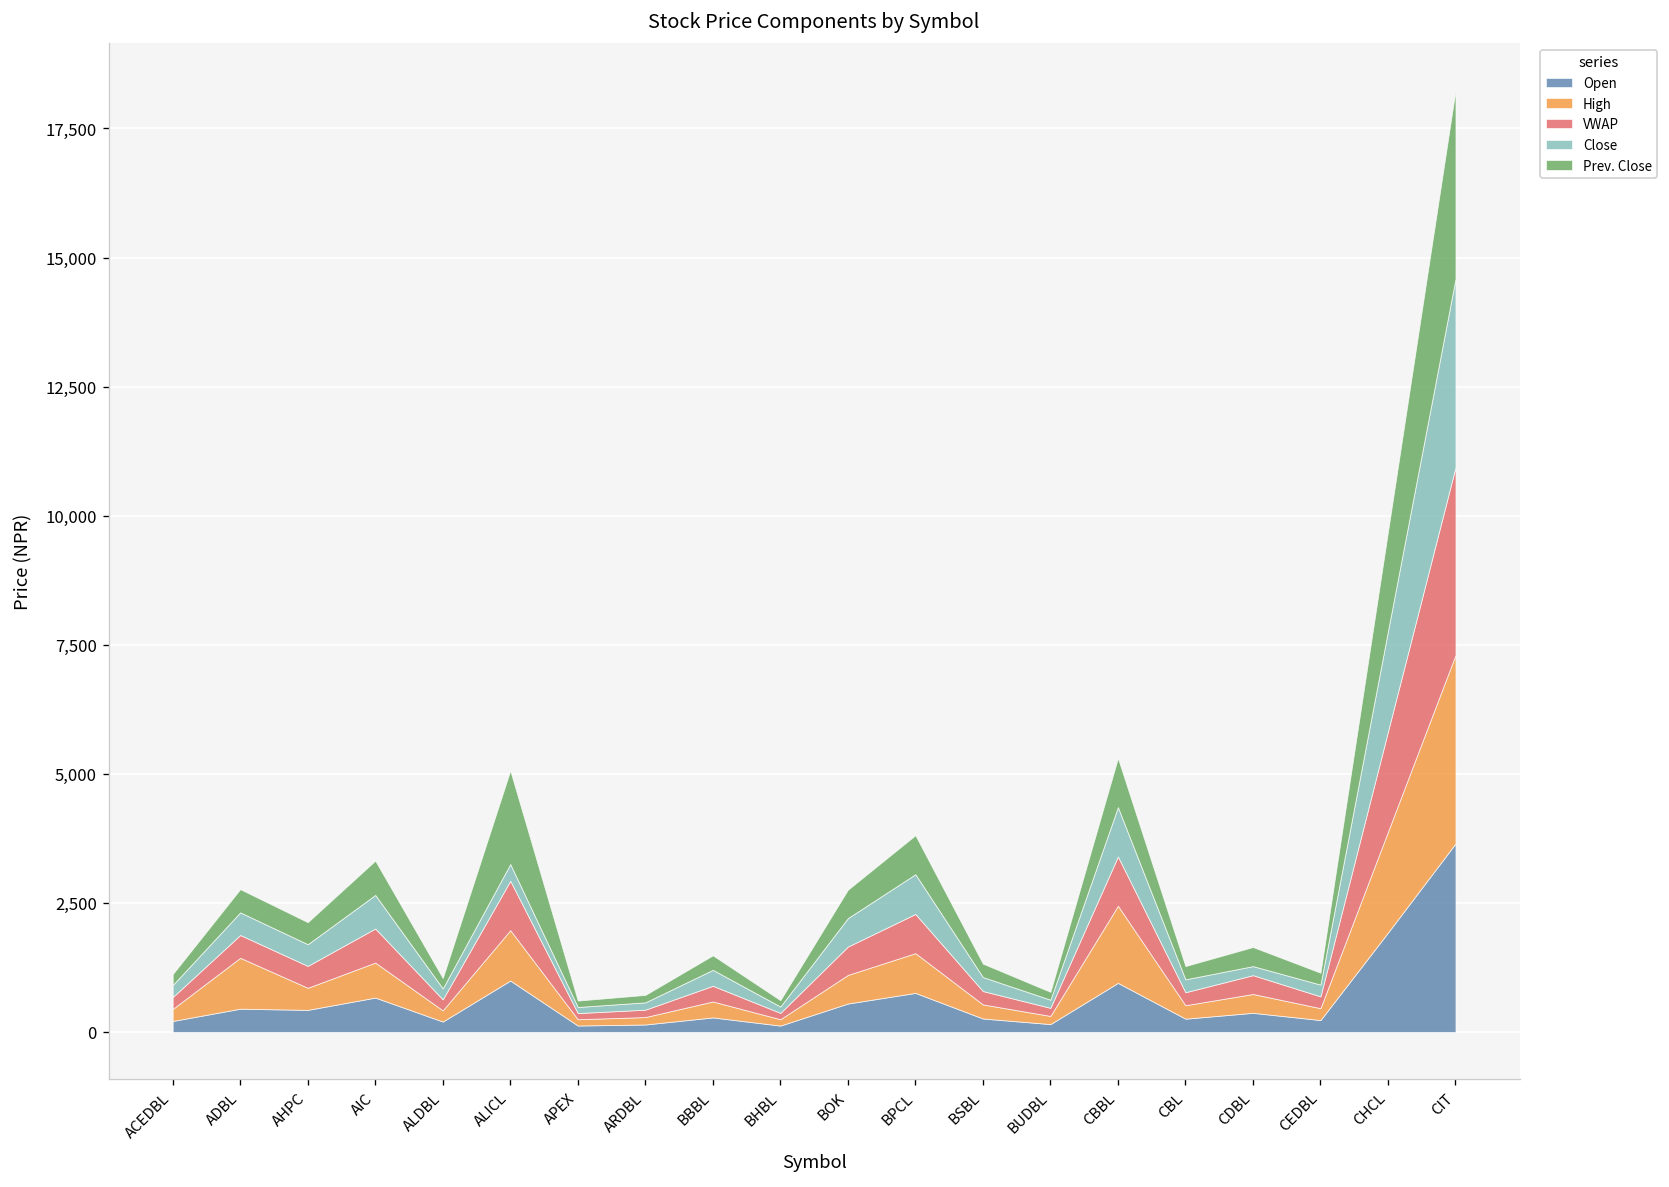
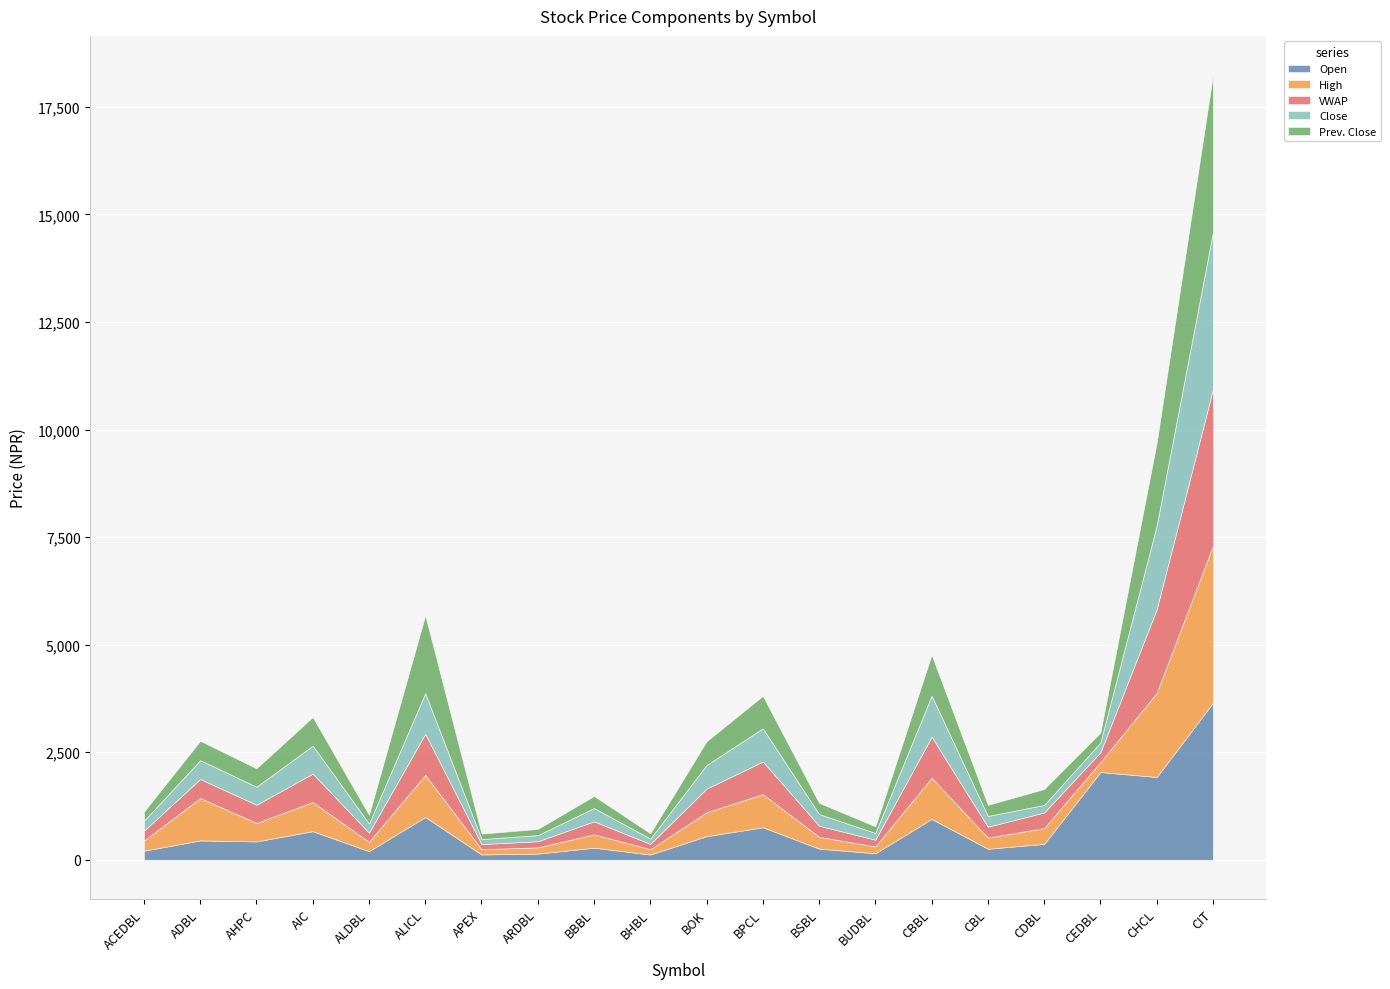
  {
    "Open": {
      "ACEDBL": "200",
      "ADBL": "500",
      "AHPC": "400",
      "AIC": "700",
      "ALDBL": "200",
      "ALICL": "1,000",
      "APEX": "100",
      "ARDBL": "100",
      "BBBL": "300",
      "BHBL": "100",
      "BOK": "600",
      "BPCL": "800",
      "BSBL": "300",
      "BUDBL": "200",
      "CBBL": "1,000",
      "CBL": "300",
      "CDBL": "400",
-     "CEDBL": "200",
+     "CEDBL": "2,000",
      "CHCL": "1,900",
      "CIT": "3,700"
    },
    "High": {
      "ACEDBL": "200",
      "ADBL": "1,000",
      "AHPC": "400",
      "AIC": "700",
      "ALDBL": "200",
      "ALICL": "1,000",
      "APEX": "100",
      "ARDBL": "100",
      "BBBL": "300",
      "BHBL": "100",
      "BOK": "600",
      "BPCL": "800",
      "BSBL": "300",
      "BUDBL": "200",
-     "CBBL": "1,500",
+     "CBBL": "1,000",
      "CBL": "300",
      "CDBL": "400",
      "CEDBL": "200",
      "CHCL": "2,000",
      "CIT": "3,700"
    },
    "VWAP": {
      "ACEDBL": "200",
      "ADBL": "400",
      "AHPC": "400",
      "AIC": "700",
      "ALDBL": "200",
      "ALICL": "1,000",
      "APEX": "100",
      "ARDBL": "100",
      "BBBL": "300",
      "BHBL": "100",
      "BOK": "500",
      "BPCL": "800",
      "BSBL": "300",
      "BUDBL": "200",
      "CBBL": "1,000",
      "CBL": "300",
      "CDBL": "400",
      "CEDBL": "200",
      "CHCL": "1,900",
      "CIT": "3,600"
    },
    "Close": {
      "ACEDBL": "200",
      "ADBL": "400",
      "AHPC": "400",
      "AIC": "700",
      "ALDBL": "200",
-     "ALICL": "300",
+     "ALICL": "900",
      "APEX": "100",
      "ARDBL": "100",
      "BBBL": "300",
      "BHBL": "100",
      "BOK": "600",
      "BPCL": "800",
      "BSBL": "300",
      "BUDBL": "200",
      "CBBL": "1,000",
      "CBL": "300",
      "CDBL": "200",
      "CEDBL": "200",
      "CHCL": "1,900",
      "CIT": "3,700"
    },
    "Prev. Close": {
      "ACEDBL": "200",
      "ADBL": "500",
      "AHPC": "400",
      "AIC": "700",
      "ALDBL": "200",
      "ALICL": "1,800",
      "APEX": "100",
      "ARDBL": "100",
      "BBBL": "300",
      "BHBL": "100",
      "BOK": "600",
      "BPCL": "800",
      "BSBL": "300",
      "BUDBL": "200",
      "CBBL": "1,000",
      "CBL": "300",
      "CDBL": "400",
      "CEDBL": "200",
      "CHCL": "1,900",
      "CIT": "3,600"
    }
  }
